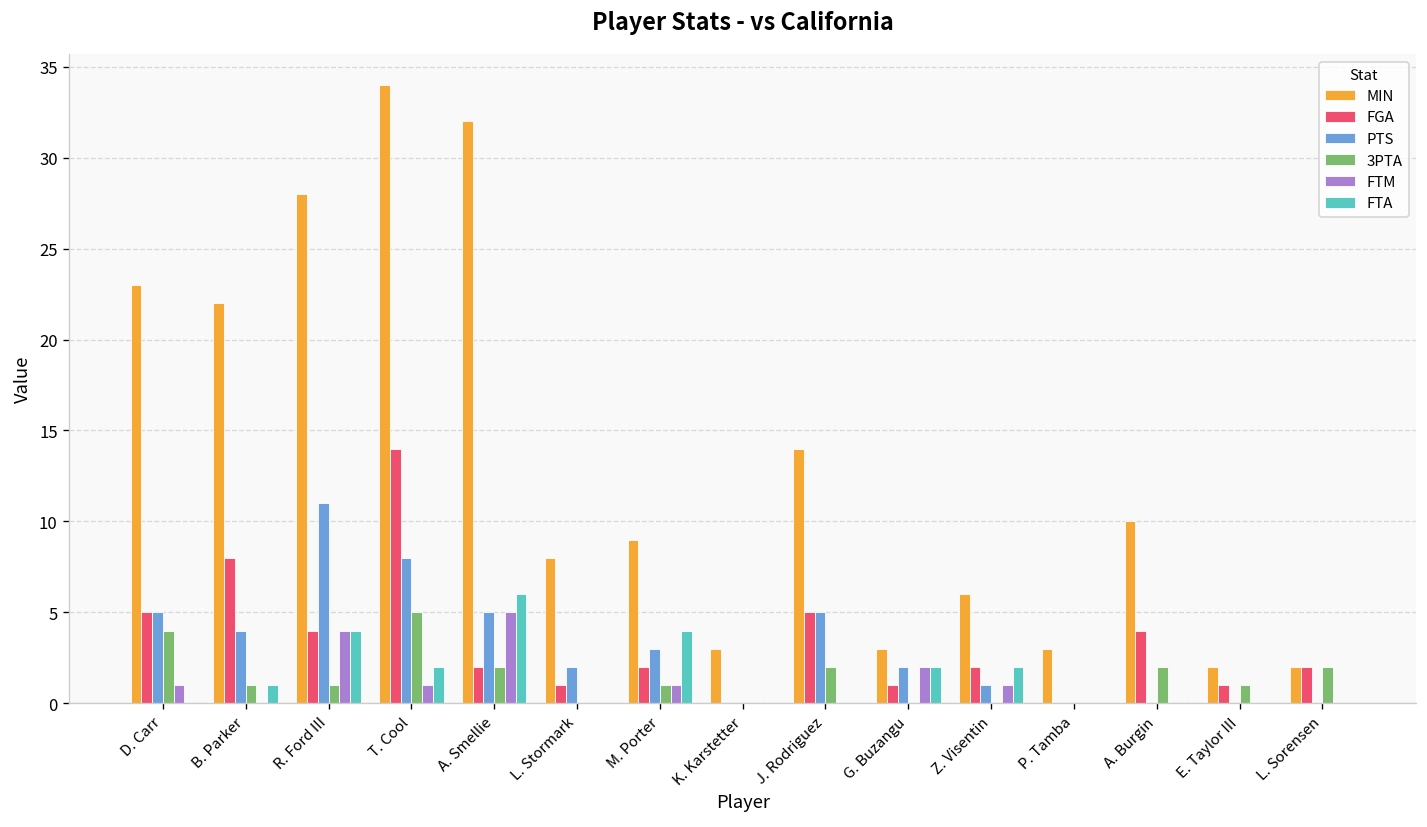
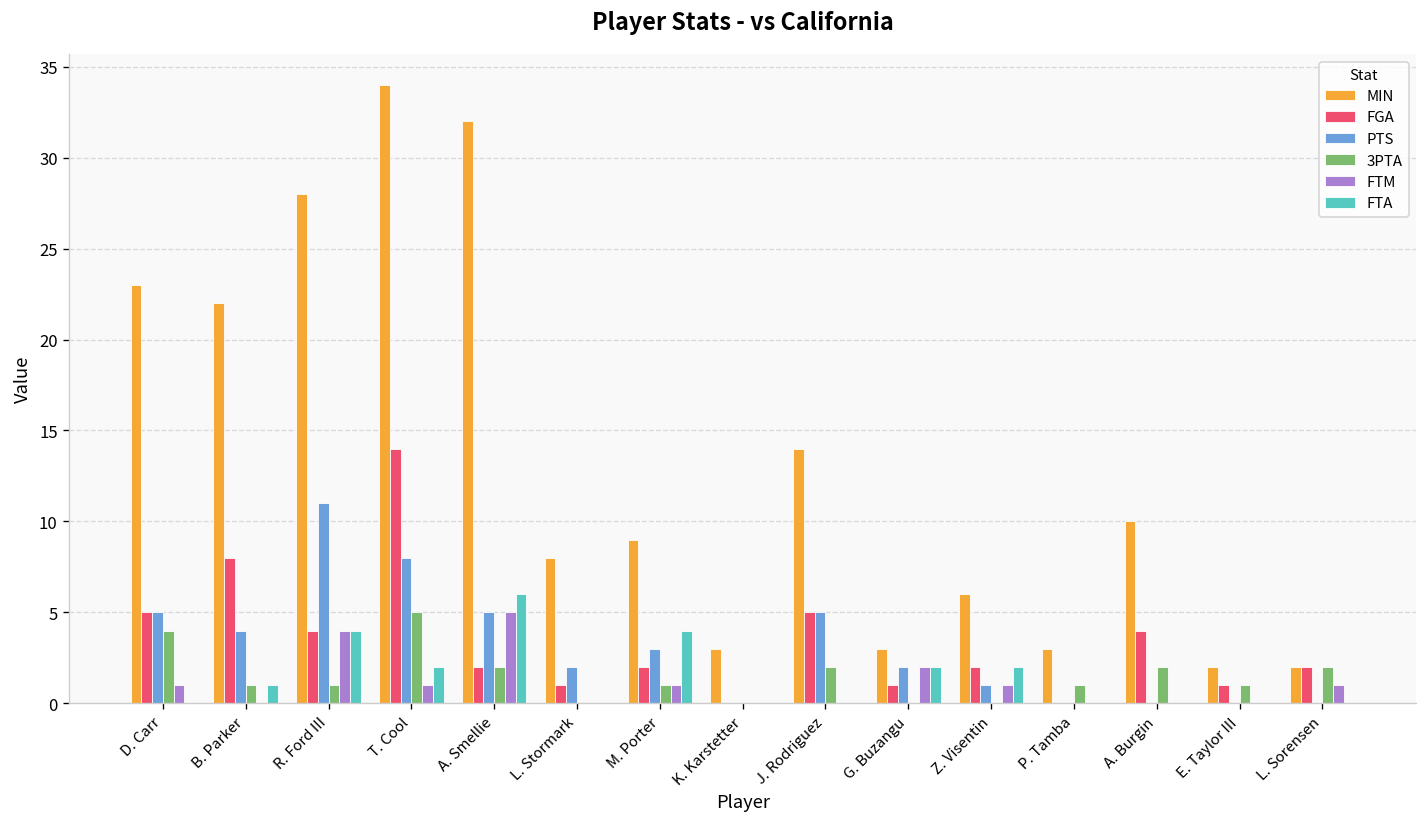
  {
    "MIN": {
      "D. Carr": 23,
      "B. Parker": 22,
      "R. Ford III": 28,
      "T. Cool": 34,
      "A. Smellie": 32,
      "L. Stormark": 8,
      "M. Porter": 9,
      "K. Karstetter": 3,
      "J. Rodriguez": 14,
      "G. Buzangu": 3,
      "Z. Visentin": 6,
      "P. Tamba": 3,
      "A. Burgin": 10,
      "E. Taylor III": 2,
      "L. Sorensen": 2
    },
    "FGA": {
      "D. Carr": 5,
      "B. Parker": 8,
      "R. Ford III": 4,
      "T. Cool": 14,
      "A. Smellie": 2,
      "L. Stormark": 1,
      "M. Porter": 2,
      "K. Karstetter": 0,
      "J. Rodriguez": 5,
      "G. Buzangu": 1,
      "Z. Visentin": 2,
      "P. Tamba": 0,
      "A. Burgin": 4,
      "E. Taylor III": 1,
      "L. Sorensen": 2
    },
    "3PTA": {
      "D. Carr": 4,
      "B. Parker": 1,
      "R. Ford III": 1,
      "T. Cool": 5,
      "A. Smellie": 2,
      "L. Stormark": 0,
      "M. Porter": 1,
      "K. Karstetter": 0,
      "J. Rodriguez": 2,
      "G. Buzangu": 0,
      "Z. Visentin": 0,
-     "P. Tamba": 0,
+     "P. Tamba": 1,
      "A. Burgin": 2,
      "E. Taylor III": 1,
      "L. Sorensen": 2
    },
    "FTM": {
      "D. Carr": 1,
      "B. Parker": 0,
      "R. Ford III": 4,
      "T. Cool": 1,
      "A. Smellie": 5,
      "L. Stormark": 0,
      "M. Porter": 1,
      "K. Karstetter": 0,
      "J. Rodriguez": 0,
      "G. Buzangu": 2,
      "Z. Visentin": 1,
      "P. Tamba": 0,
      "A. Burgin": 0,
      "E. Taylor III": 0,
-     "L. Sorensen": 0
+     "L. Sorensen": 1
    }
  }
